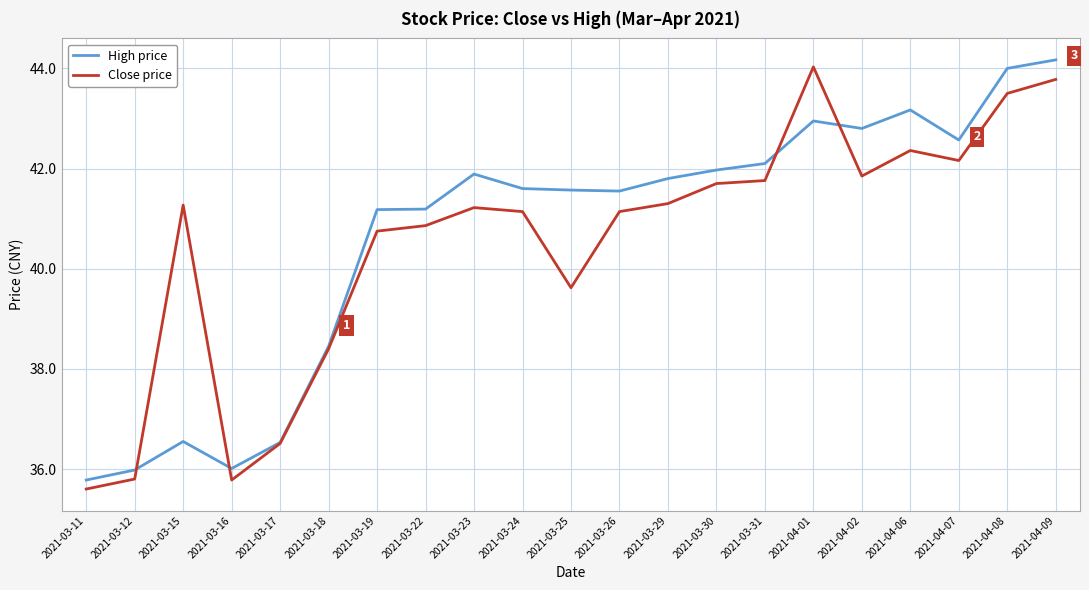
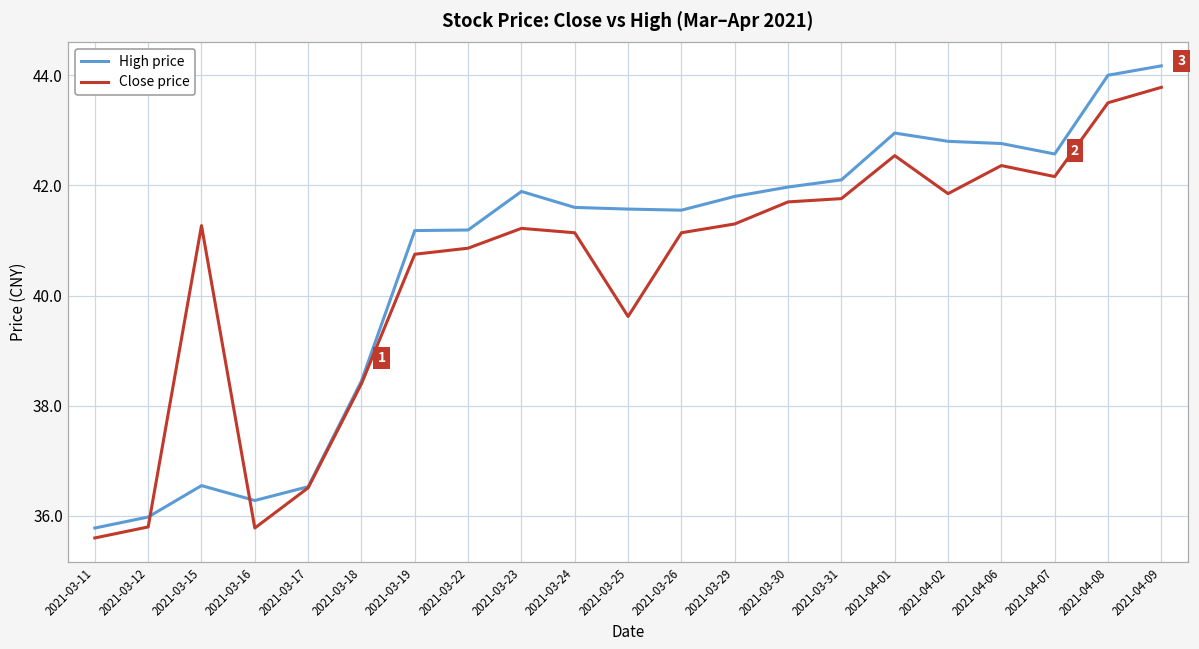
  {
    "High price": {
      "2021-03-11": 35.8,
      "2021-03-12": 36.0,
      "2021-03-15": 36.6,
-     "2021-03-16": 36.0,
+     "2021-03-16": 36.3,
      "2021-03-19": 41.2,
      "2021-03-22": 41.2,
      "2021-03-23": 41.9,
      "2021-03-24": 41.6,
      "2021-03-25": 41.6,
      "2021-03-26": 41.6,
      "2021-03-29": 41.8,
      "2021-03-30": 42.0,
      "2021-03-31": 42.1,
      "2021-04-01": 43.0,
      "2021-04-02": 42.8,
-     "2021-04-06": 43.2,
+     "2021-04-06": 42.8,
      "2021-04-08": 44.0
    },
    "Close price": {
      "2021-03-11": 35.6,
      "2021-03-12": 35.8,
      "2021-03-15": 41.3,
      "2021-03-16": 35.8,
      "2021-03-19": 40.8,
      "2021-03-22": 40.9,
      "2021-03-23": 41.2,
      "2021-03-24": 41.1,
      "2021-03-25": 39.6,
      "2021-03-26": 41.1,
      "2021-03-29": 41.3,
      "2021-03-30": 41.7,
      "2021-03-31": 41.8,
-     "2021-04-01": 44.0,
+     "2021-04-01": 42.5,
      "2021-04-02": 41.9,
      "2021-04-06": 42.4,
      "2021-04-07": 42.2,
      "2021-04-08": 43.5,
      "2021-04-09": 43.8
    }
  }
